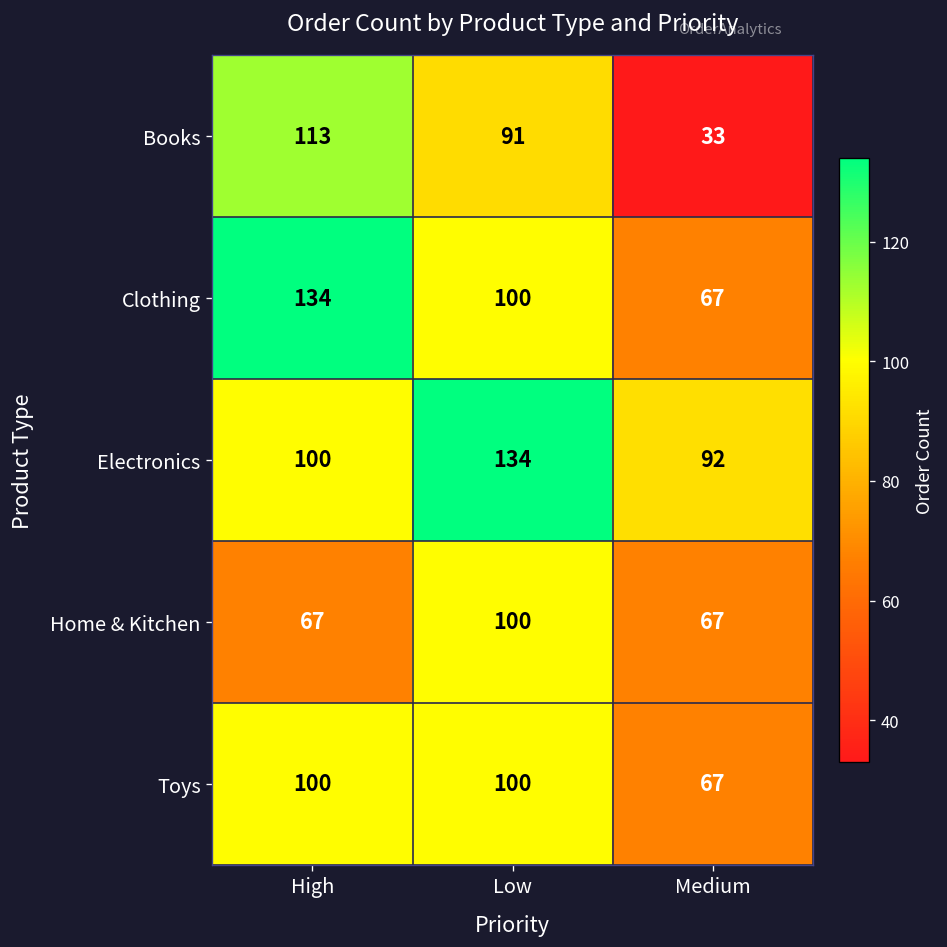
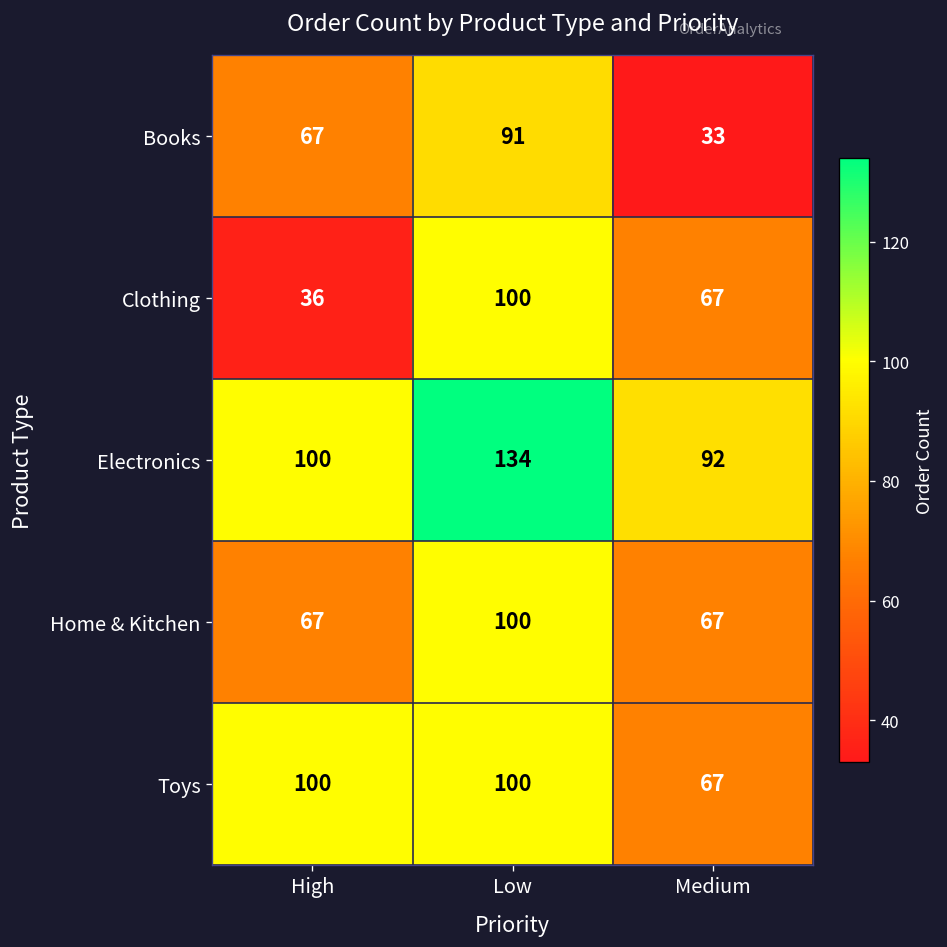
  {
    "Books": {
-     "High": 113,
+     "High": 67,
      "Low": 91,
      "Medium": 33
    },
    "Clothing": {
-     "High": 134,
+     "High": 36,
      "Low": 100,
      "Medium": 67
    },
    "Electronics": {
      "High": 100,
      "Low": 134,
      "Medium": 92
    },
    "Home & Kitchen": {
      "High": 67,
      "Low": 100,
      "Medium": 67
    },
    "Toys": {
      "High": 100,
      "Low": 100,
      "Medium": 67
    }
  }
